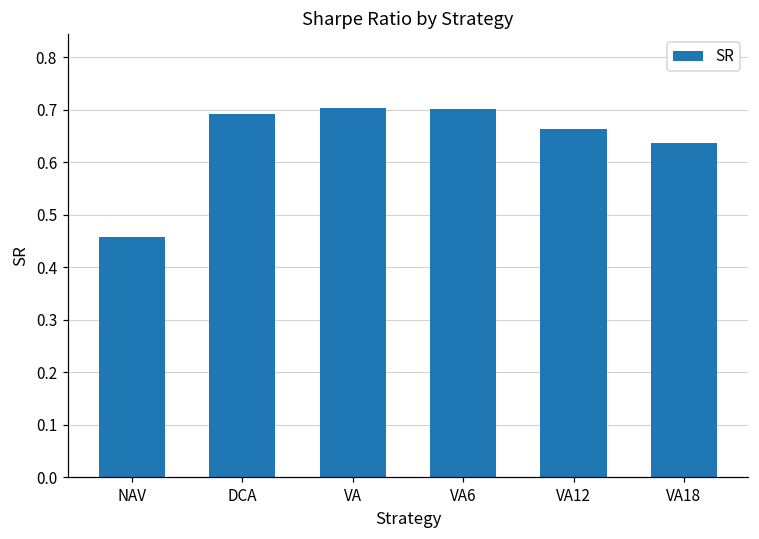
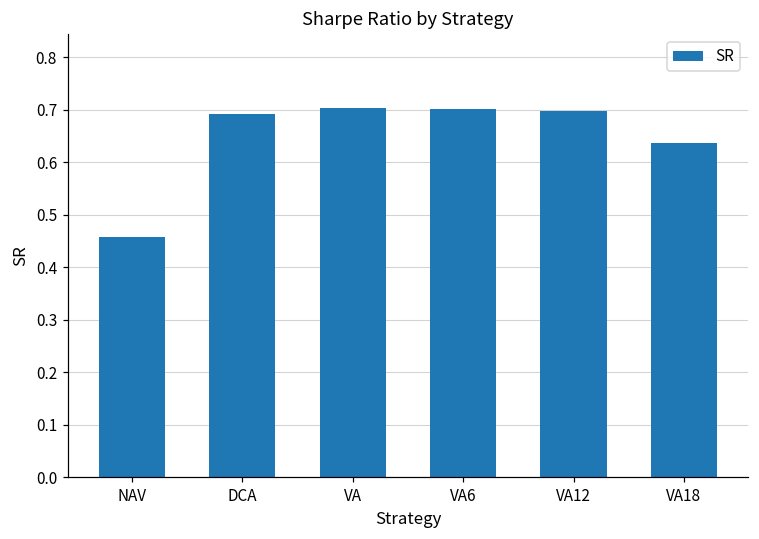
  {
    "NAV": 0.46,
    "DCA": 0.69,
    "VA": 0.70,
    "VA6": 0.70,
-   "VA12": 0.66,
+   "VA12": 0.70,
    "VA18": 0.64
  }
